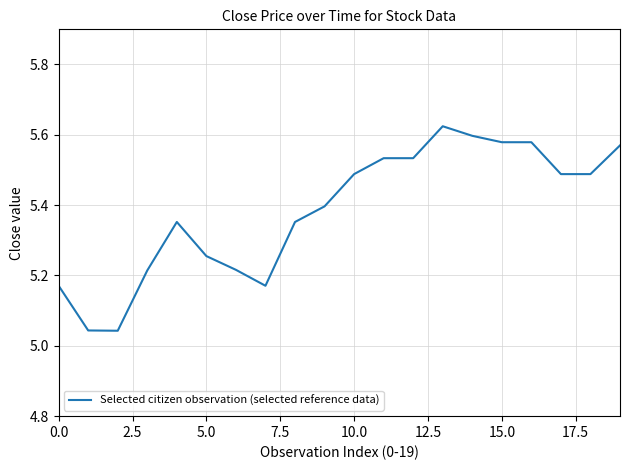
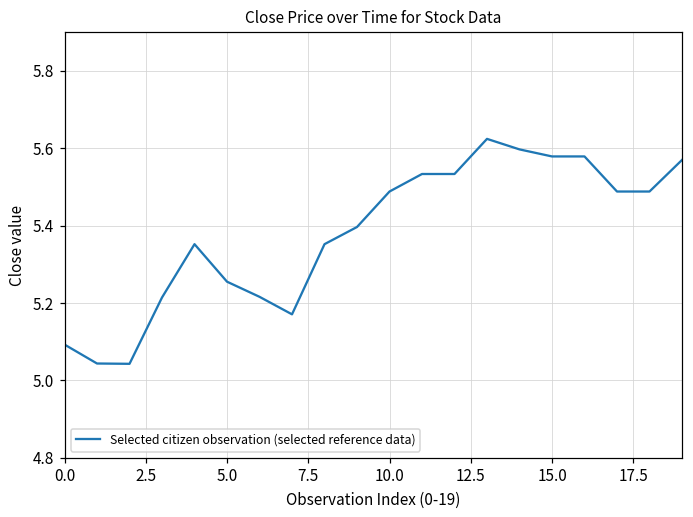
  {
-   "0.0": 5.17,
+   "0.0": 5.09,
    "5.0": 5.26,
    "10.0": 5.49,
    "15.0": 5.58
  }
